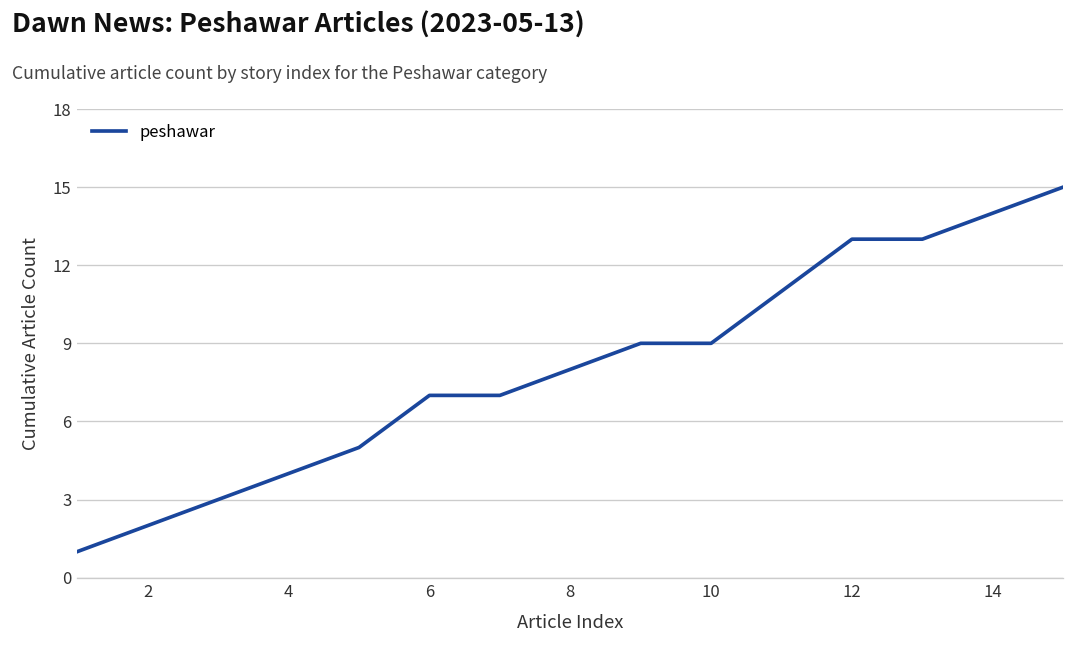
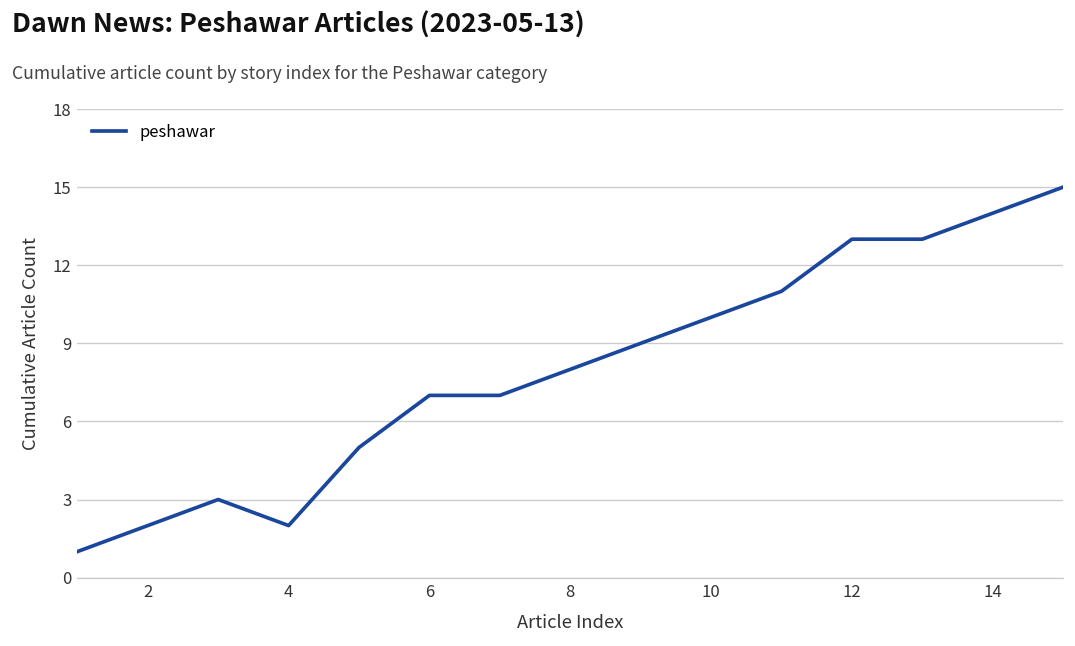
  {
    "2": 2,
-   "4": 4,
+   "4": 2,
    "6": 7,
    "8": 8,
-   "10": 9,
+   "10": 10,
    "12": 13,
    "14": 14
  }
